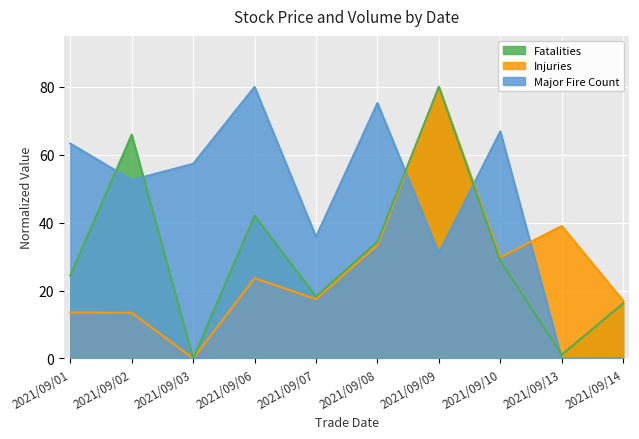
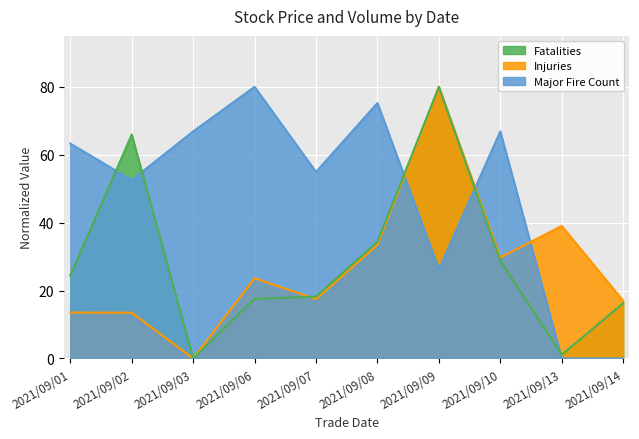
  {
    "Fatalities": {
      "2021/09/01": 24,
      "2021/09/02": 66,
-     "2021/09/06": 42,
+     "2021/09/06": 18,
      "2021/09/08": 34,
      "2021/09/10": 29,
      "2021/09/13": 1
    },
    "Injuries": {
      "2021/09/01": 14,
      "2021/09/02": 13,
      "2021/09/06": 24,
      "2021/09/08": 33,
      "2021/09/10": 30,
      "2021/09/13": 39
    },
    "Major Fire Count": {
      "2021/09/01": 63,
      "2021/09/02": 53,
-     "2021/09/03": 57,
+     "2021/09/03": 67,
      "2021/09/06": 80,
-     "2021/09/07": 36,
+     "2021/09/07": 55,
      "2021/09/08": 75,
-     "2021/09/09": 31,
+     "2021/09/09": 26,
      "2021/09/10": 67,
      "2021/09/13": 0,
      "2021/09/14": 0
    }
  }
